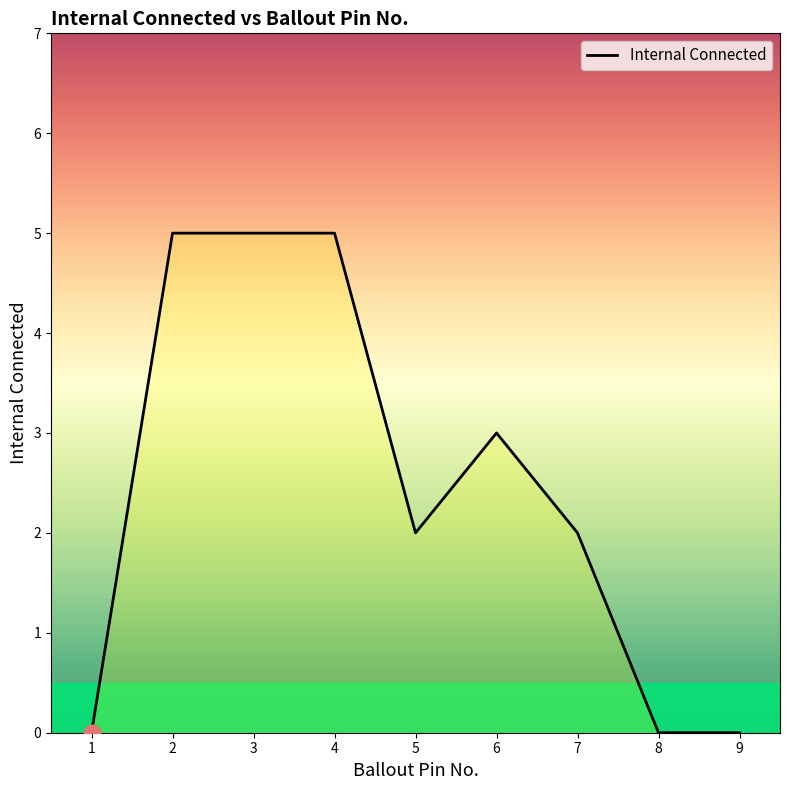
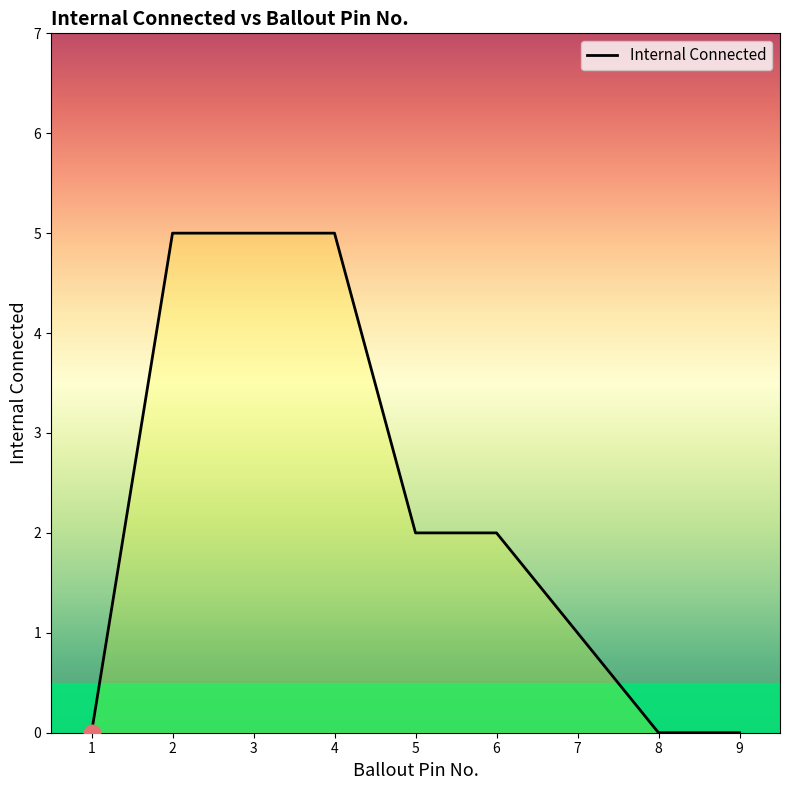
  {
    "Internal Connected": {
      "2": 5,
      "3": 5,
      "4": 5,
      "5": 2,
-     "6": 3,
-     "7": 2
+     "6": 2,
+     "7": 1
    }
  }
